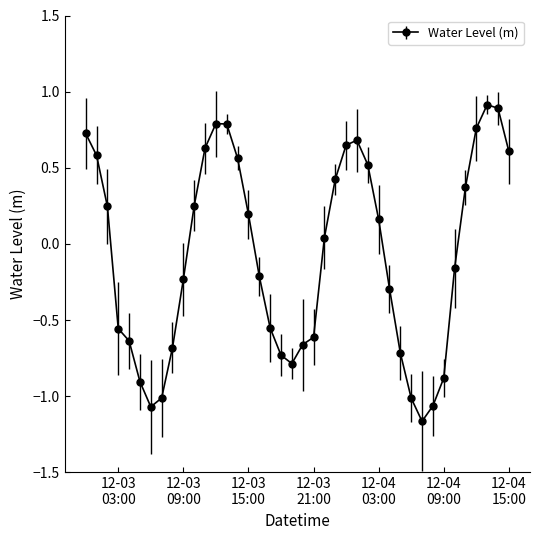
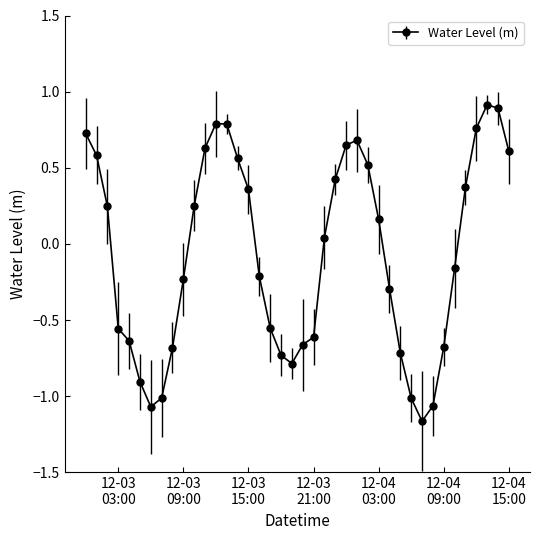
  {
    "12-03 03:00": -0.56,
    "12-03 09:00": -0.23,
-   "12-03 15:00": 0.19,
+   "12-03 15:00": 0.36,
    "12-03 21:00": -0.61,
    "12-04 03:00": 0.16,
-   "12-04 09:00": -0.88,
+   "12-04 09:00": -0.68,
    "12-04 15:00": 0.61
  }
